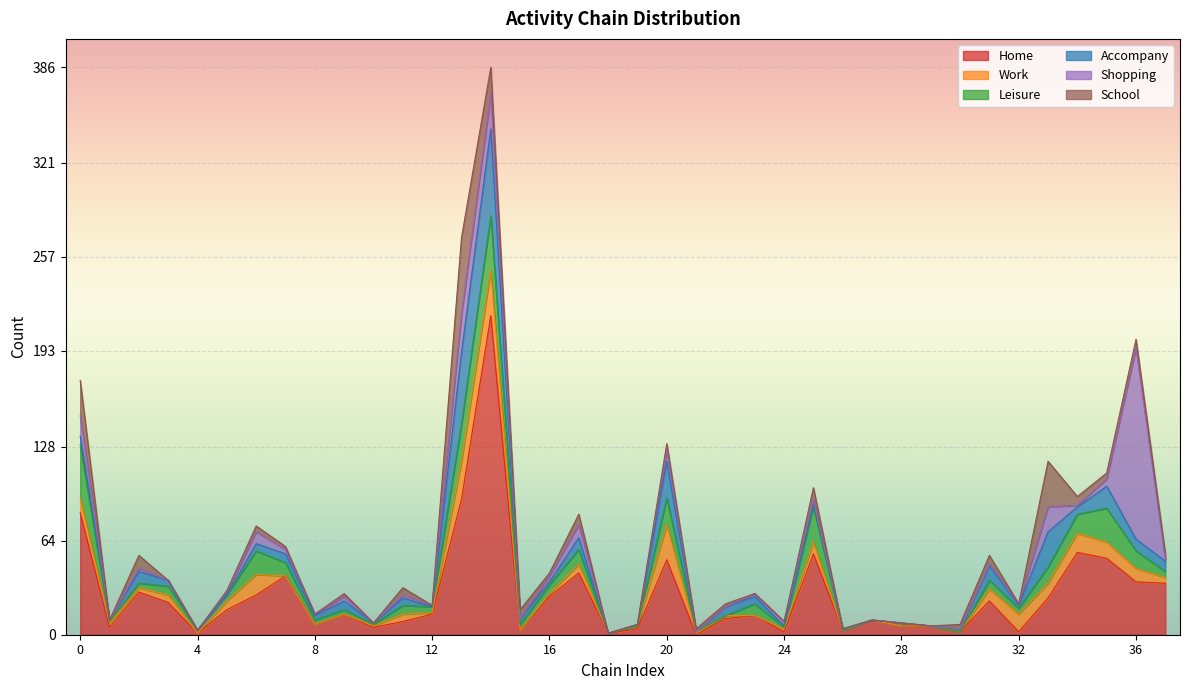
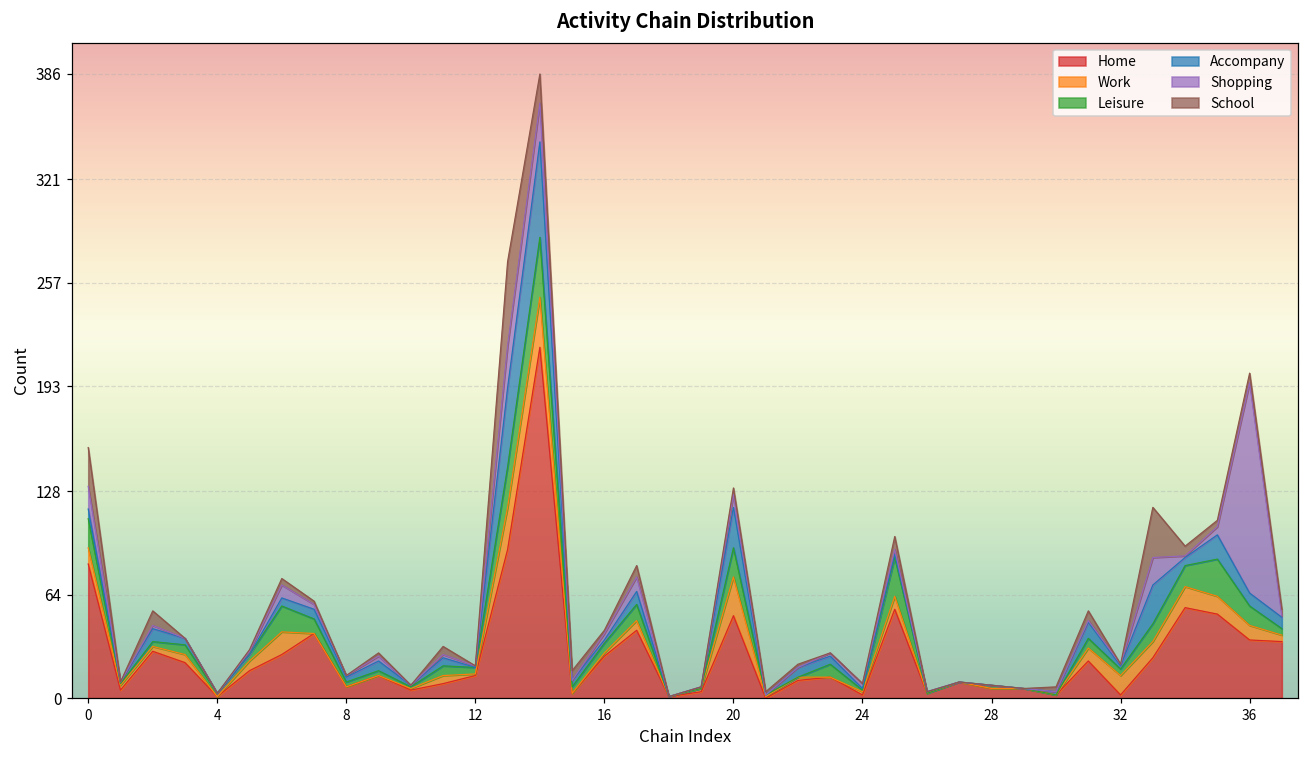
  {
    "Home": {
      "0": 83,
      "16": 26,
      "20": 51,
      "24": 2,
      "32": 2,
      "36": 36
    },
    "Work": {
      "0": 10,
      "16": 2,
      "20": 24,
      "32": 12,
      "36": 9
    },
    "Leisure": {
-     "0": 36,
+     "0": 18,
      "8": 3,
      "16": 6,
      "20": 18,
      "32": 4,
      "36": 12
    },
    "Accompany": {
      "0": 6,
      "16": 2,
      "20": 25,
      "36": 8
    },
    "Shopping": {
      "0": 14,
      "16": 4,
      "20": 8,
      "36": 130
    },
    "School": {
      "0": 24,
      "16": 2,
      "20": 4,
      "36": 6
    }
  }
